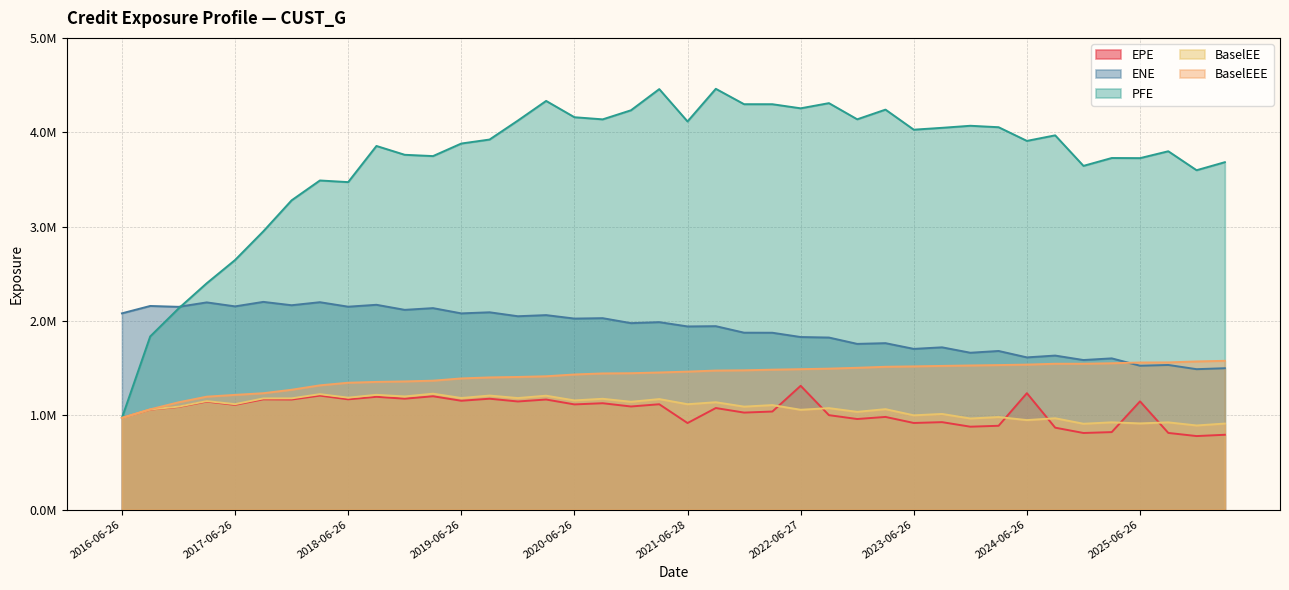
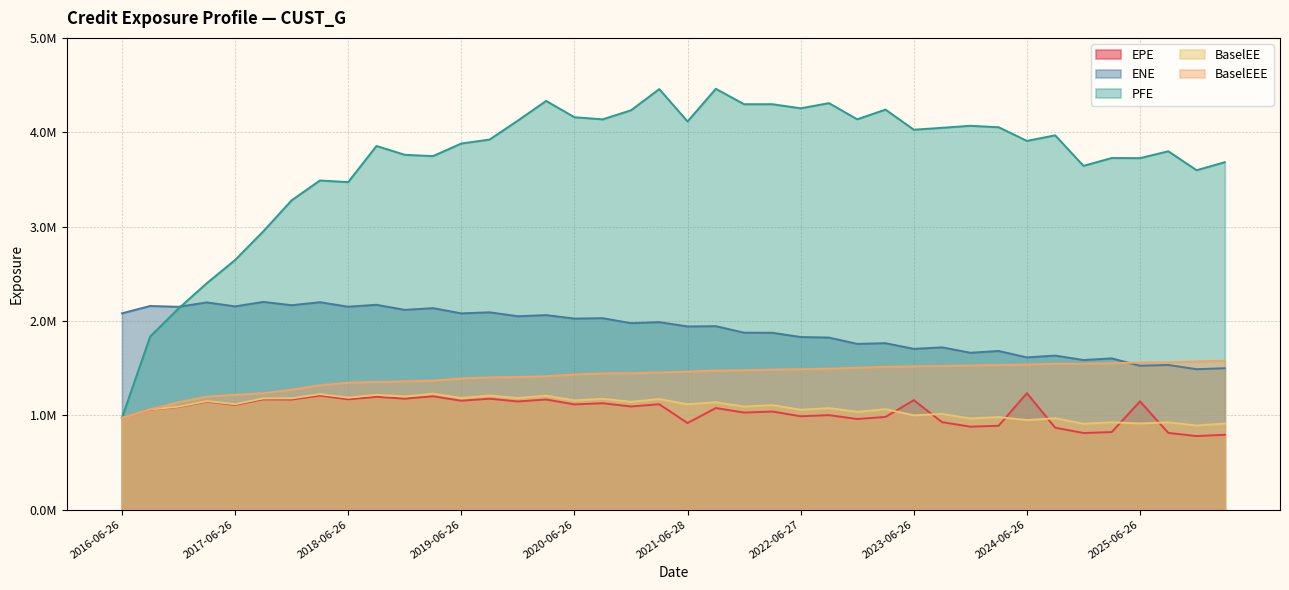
  {
    "EPE": {
      "2019-06-26": 1200000,
      "2020-06-26": 1100000,
      "2021-06-28": 900000,
-     "2022-06-27": 1300000,
-     "2023-06-26": 900000,
+     "2022-06-27": 1000000,
+     "2023-06-26": 1200000,
      "2024-06-26": 1200000,
      "2025-06-26": 1100000
    }
  }
